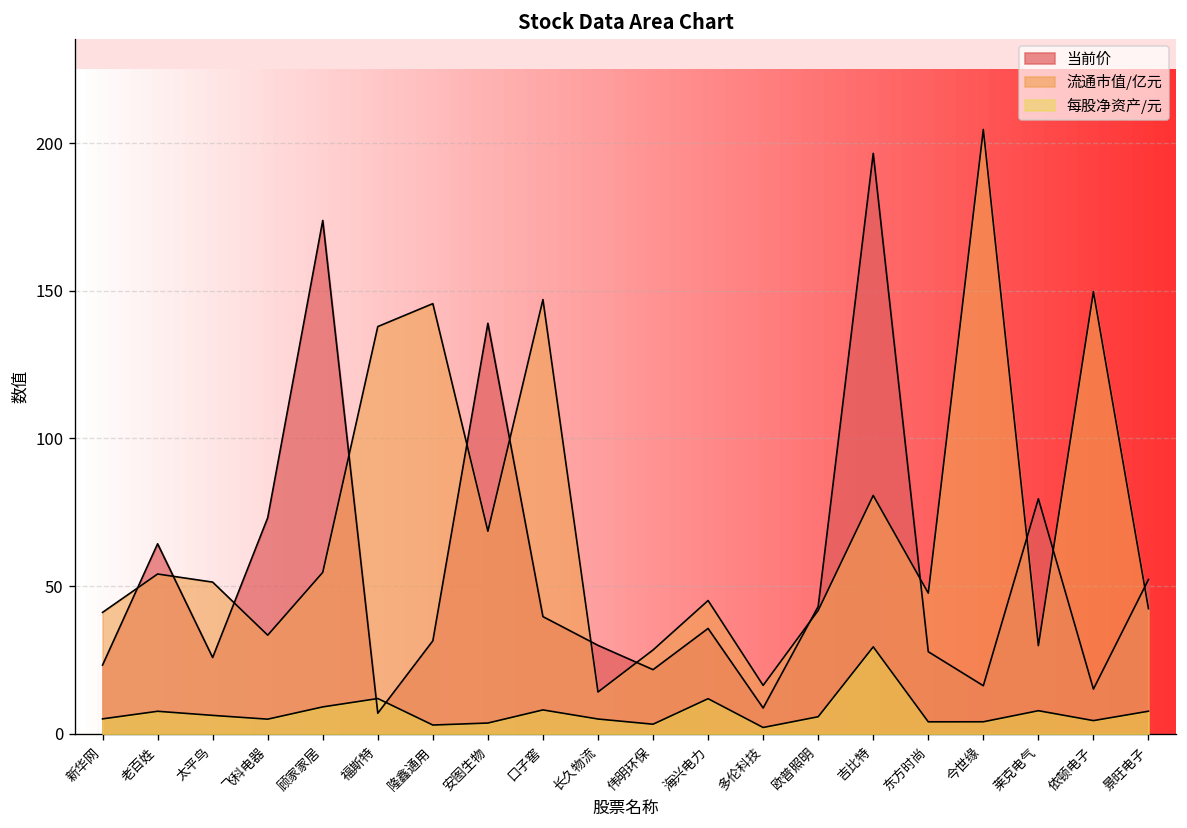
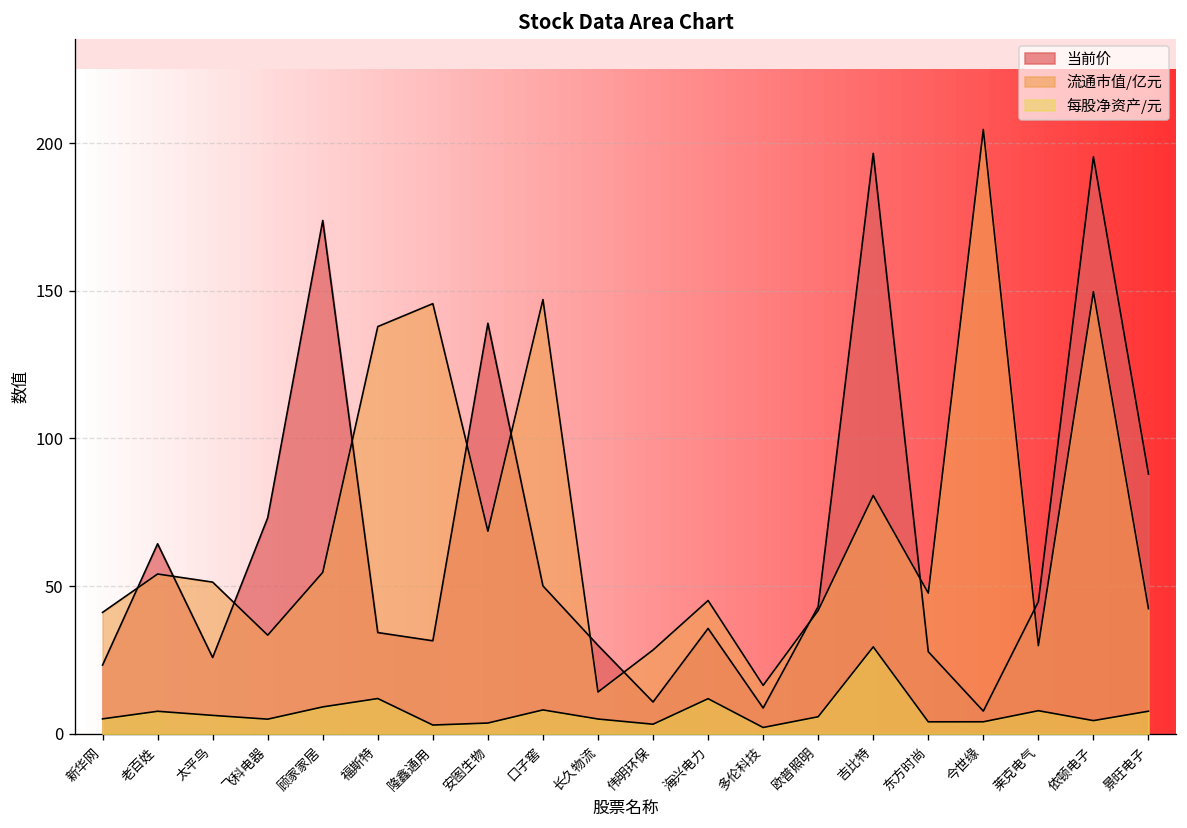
  {
    "当前价": {
      "新华网": 23,
      "老百姓": 64,
      "太平鸟": 26,
      "飞科电器": 73,
      "顾家家居": 174,
-     "福斯特": 7,
+     "福斯特": 34,
      "隆鑫通用": 32,
      "安图生物": 139,
-     "口子窖": 40,
+     "口子窖": 50,
      "长久物流": 30,
-     "伟明环保": 22,
+     "伟明环保": 11,
      "海兴电力": 36,
      "多伦科技": 9,
      "欧普照明": 43,
      "吉比特": 197,
      "东方时尚": 28,
-     "今世缘": 16,
-     "莱克电气": 80,
-     "依顿电子": 15,
-     "景旺电子": 52
+     "今世缘": 8,
+     "莱克电气": 45,
+     "依顿电子": 195,
+     "景旺电子": 88
    }
  }
